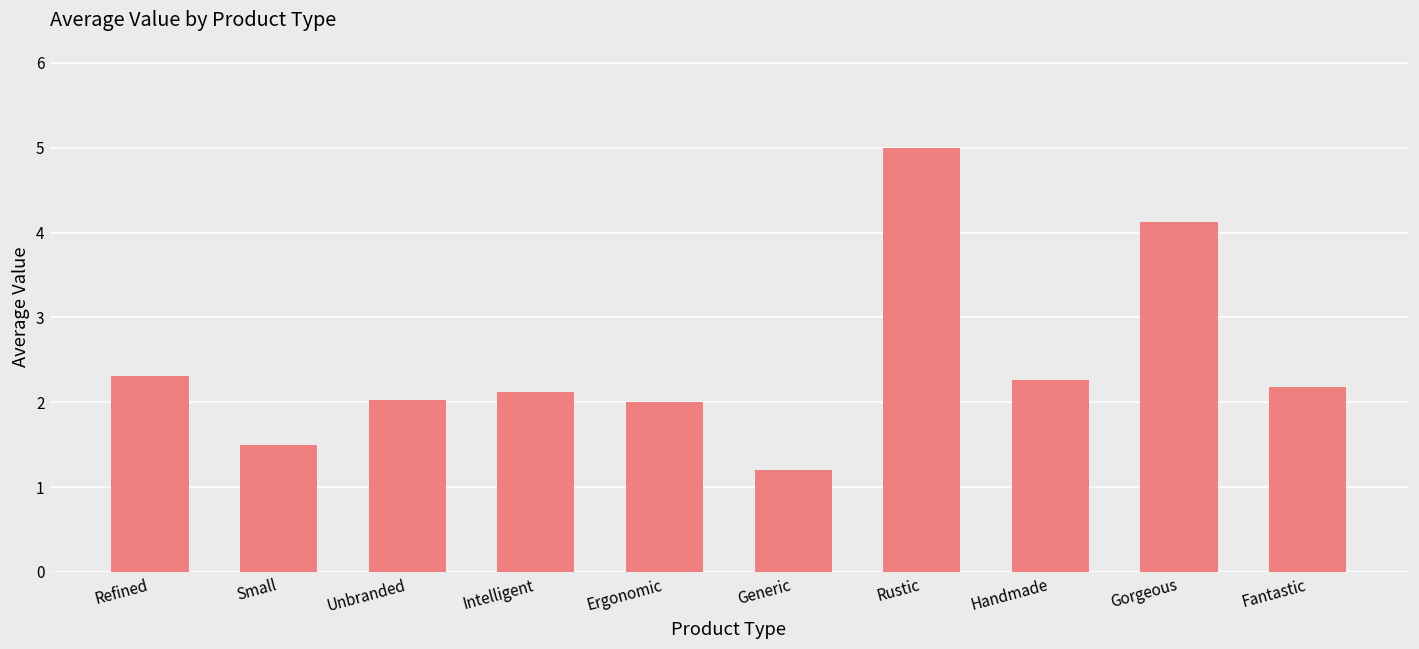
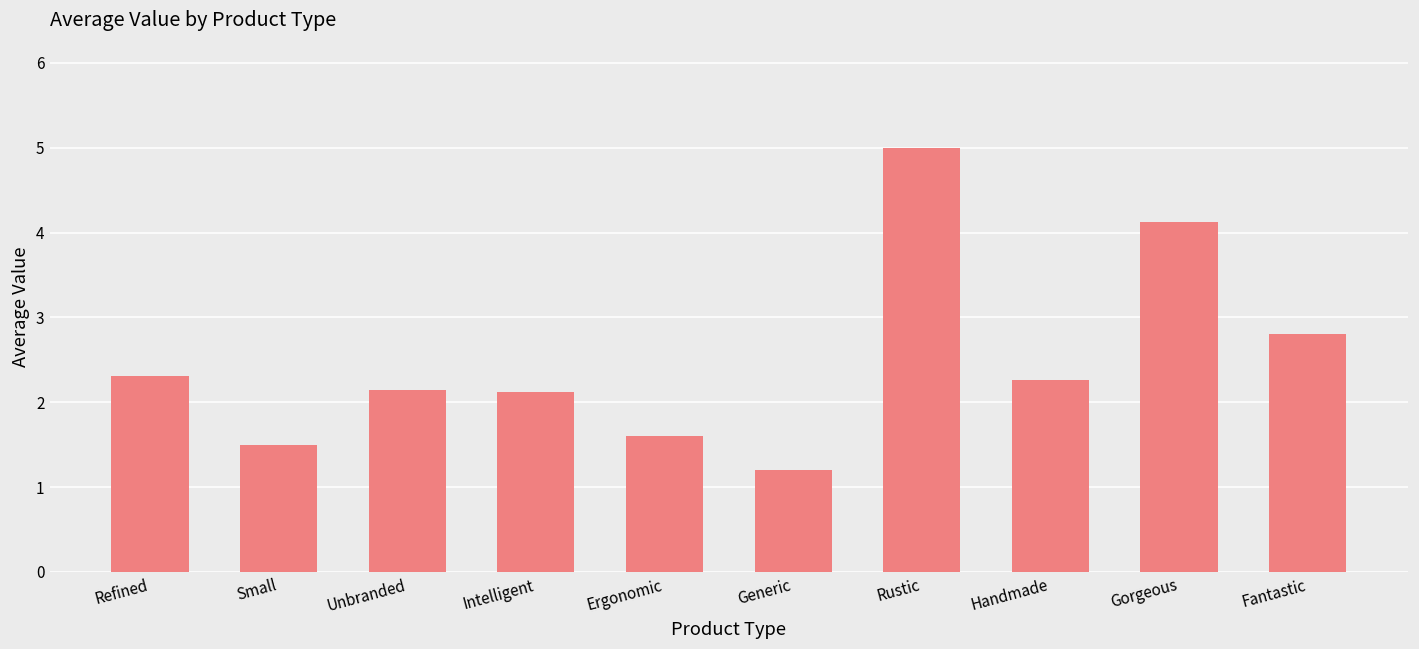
  {
    "Refined": 2.3,
    "Small": 1.5,
-   "Unbranded": 2.0,
+   "Unbranded": 2.1,
    "Intelligent": 2.1,
-   "Ergonomic": 2.0,
+   "Ergonomic": 1.6,
    "Generic": 1.2,
    "Rustic": 5.0,
    "Handmade": 2.3,
    "Gorgeous": 4.1,
-   "Fantastic": 2.2
+   "Fantastic": 2.8
  }
